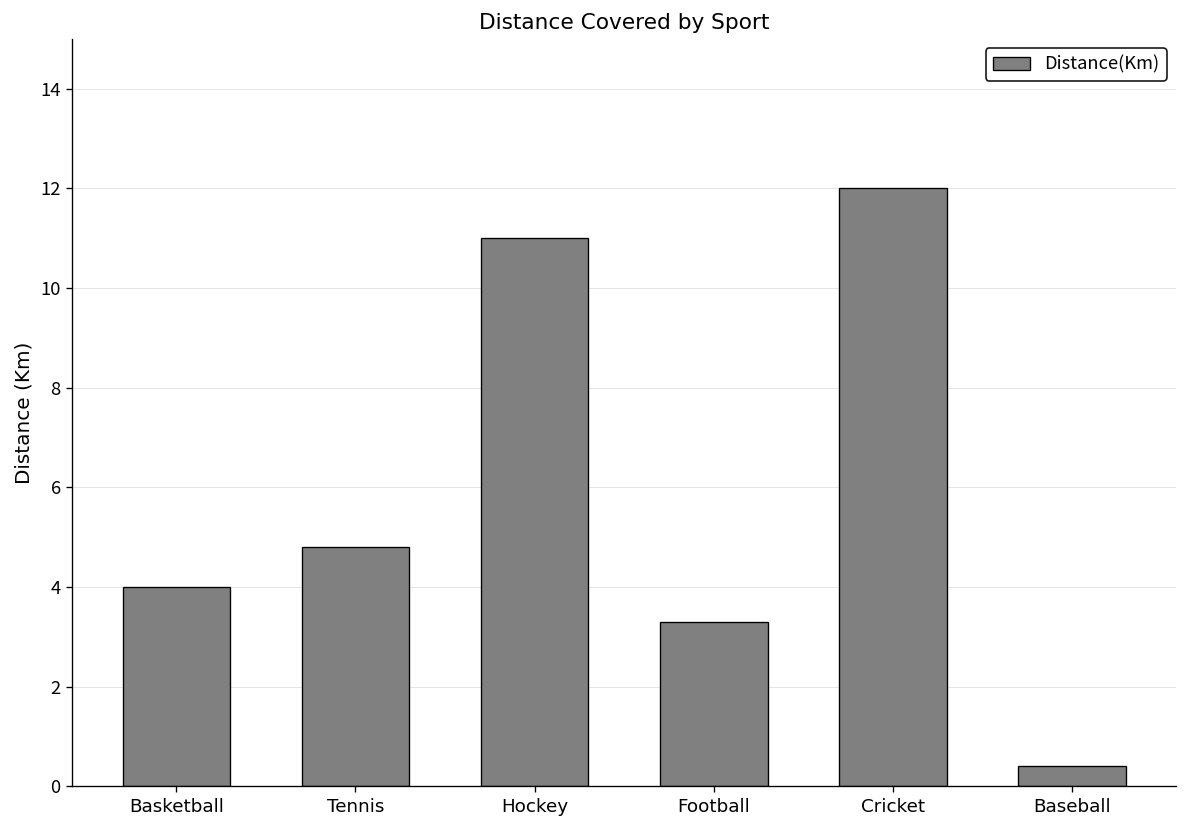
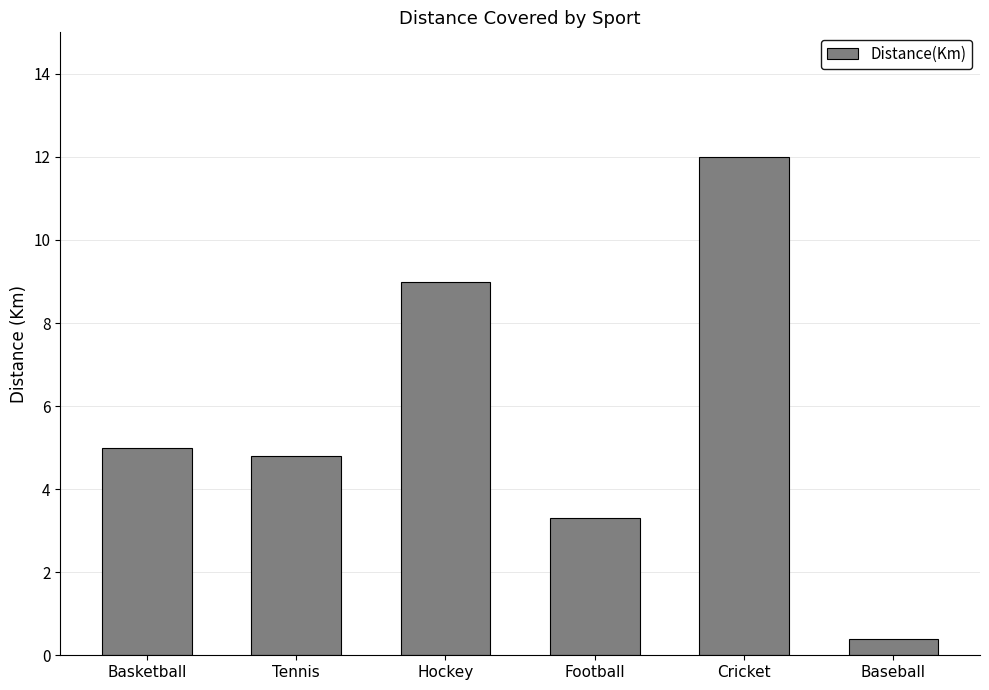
  {
-   "Basketball": 4,
+   "Basketball": 5,
    "Tennis": 4.8,
-   "Hockey": 11,
+   "Hockey": 9,
    "Football": 3.3,
    "Cricket": 12,
    "Baseball": 0.4
  }
